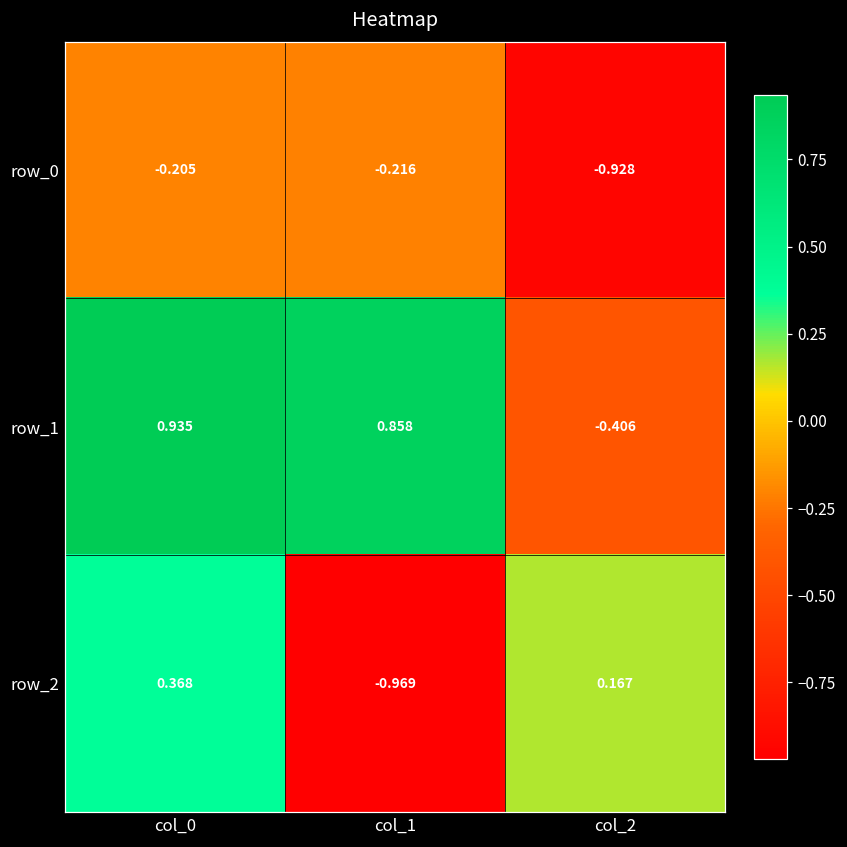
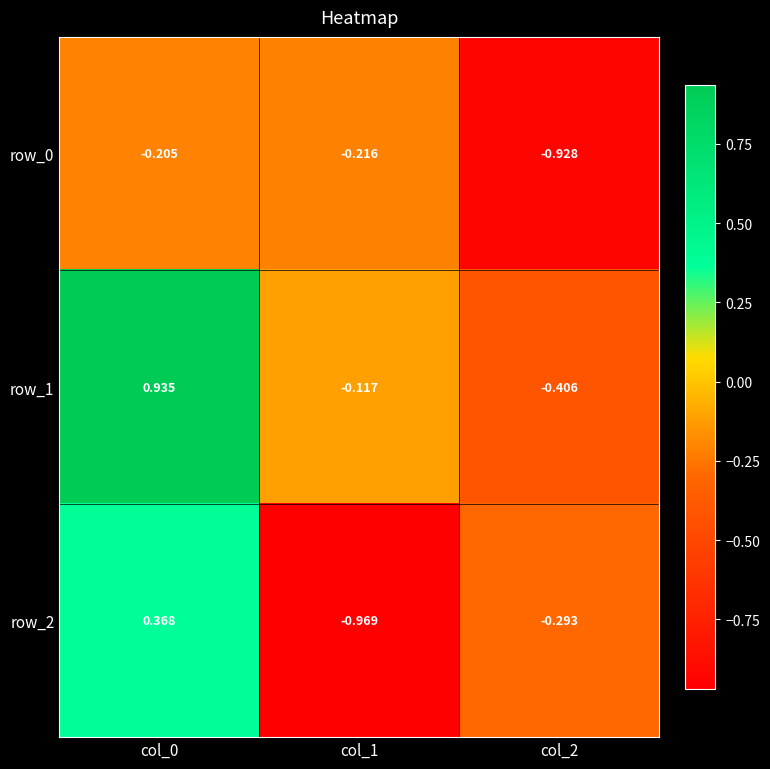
  {
    "row_0": {
      "col_0": -0.205,
      "col_1": -0.216,
      "col_2": -0.928
    },
    "row_1": {
      "col_0": 0.935,
-     "col_1": 0.858,
+     "col_1": -0.117,
      "col_2": -0.406
    },
    "row_2": {
      "col_0": 0.368,
      "col_1": -0.969,
-     "col_2": 0.167
+     "col_2": -0.293
    }
  }
